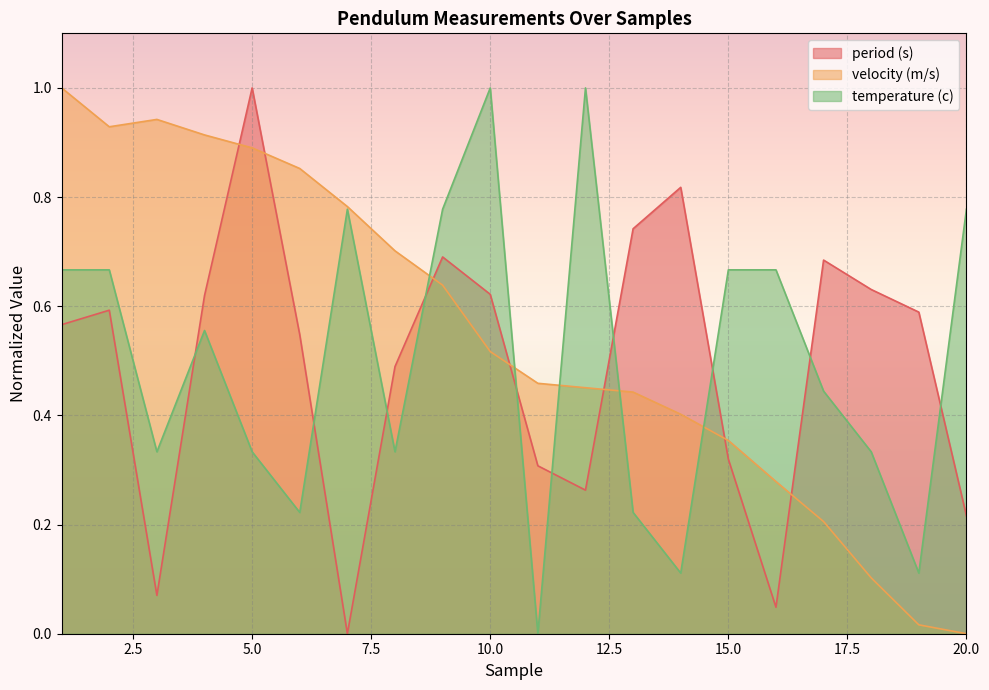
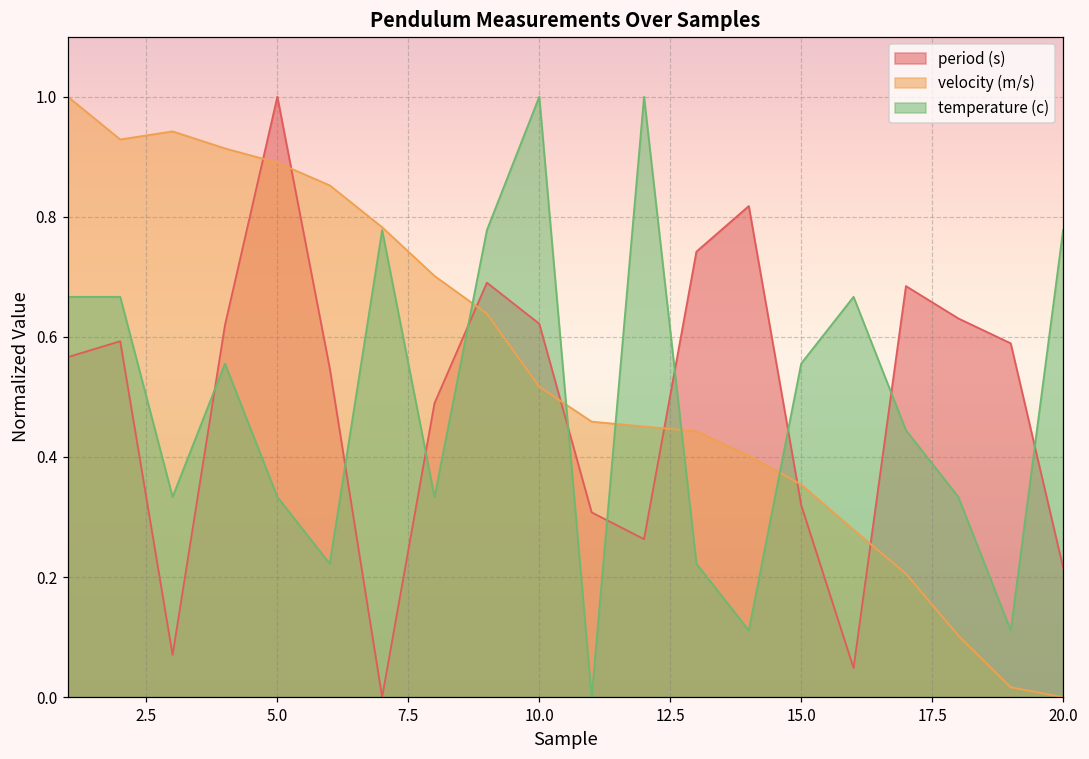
  {
    "temperature (c)": {
      "5.0": 0.33,
      "10.0": 1.00,
-     "15.0": 0.67,
+     "15.0": 0.56,
      "20.0": 0.78
    }
  }
